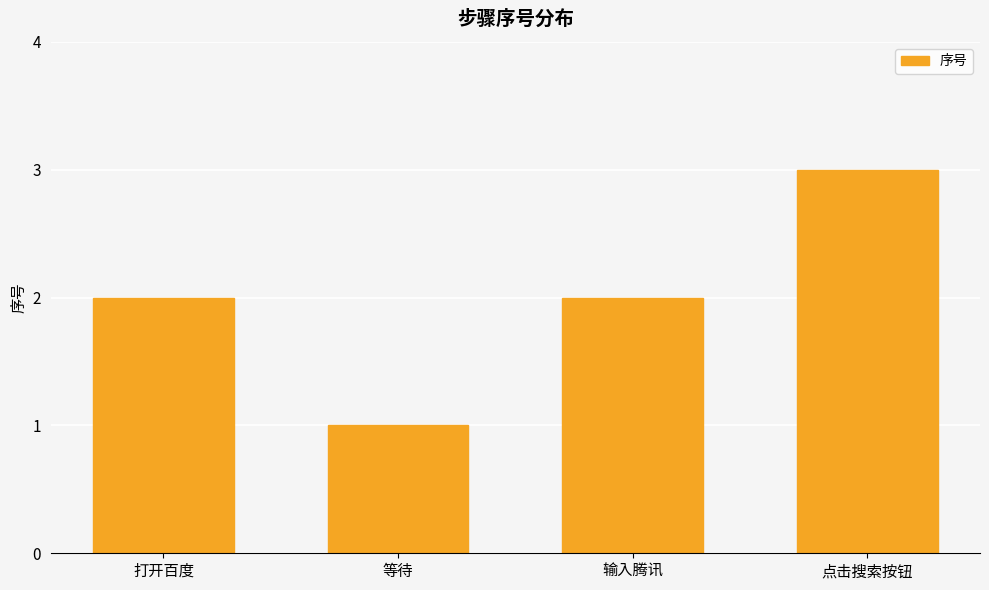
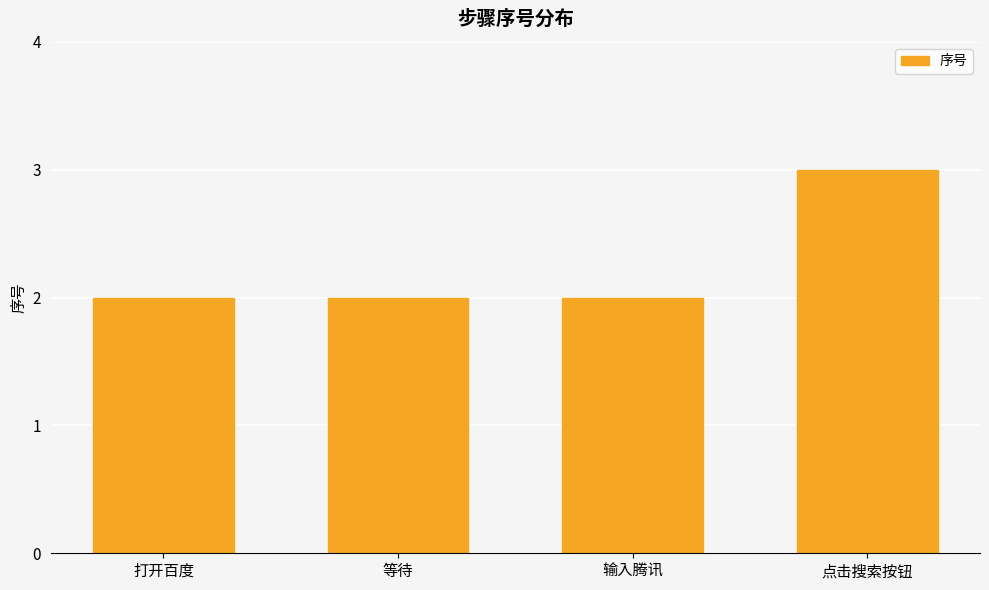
  {
    "打开百度": 2,
-   "等待": 1,
+   "等待": 2,
    "输入腾讯": 2,
    "点击搜索按钮": 3
  }
